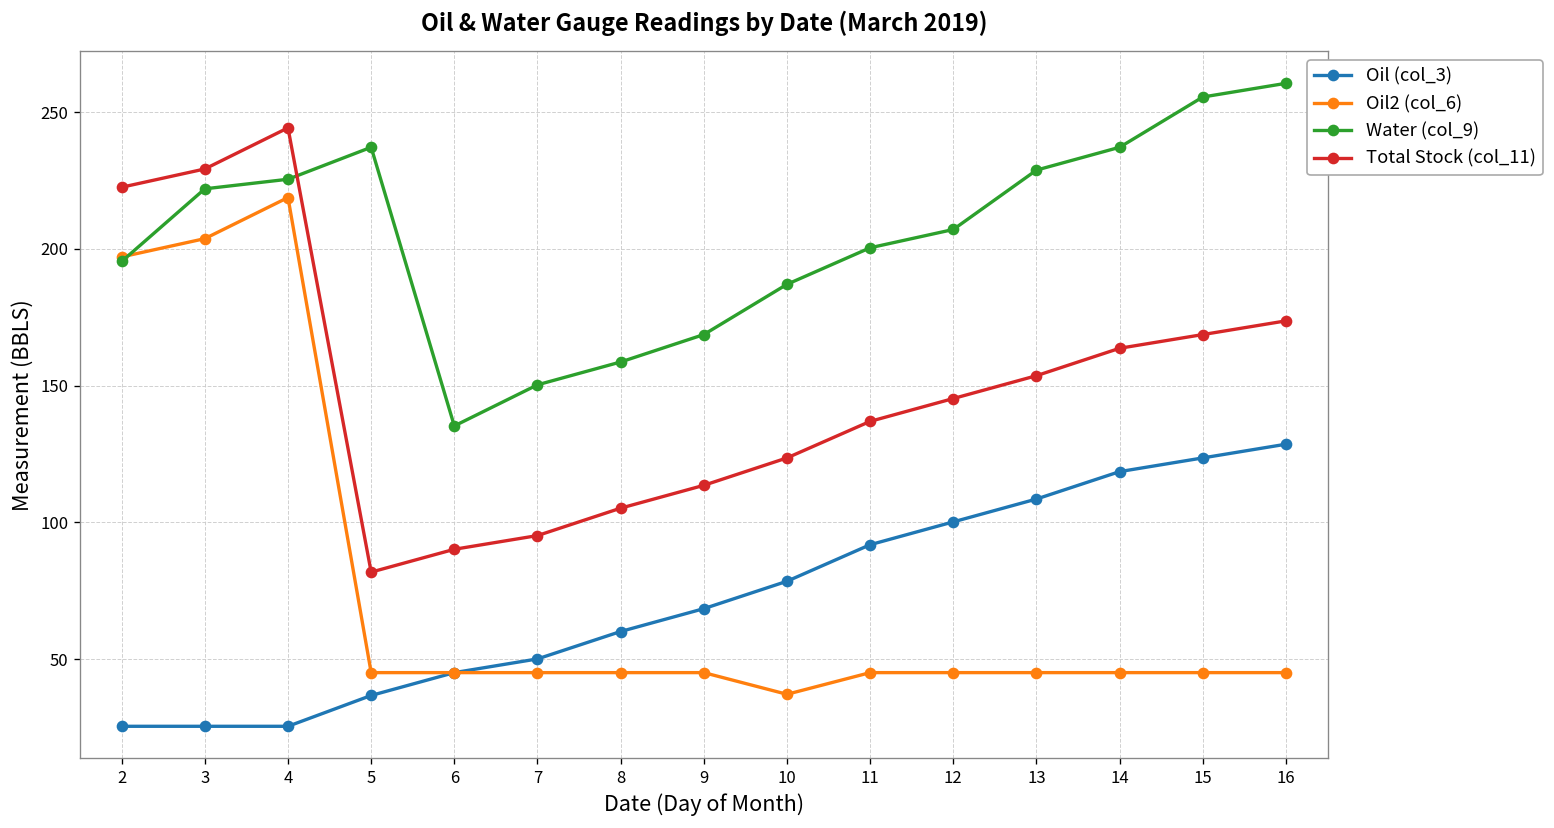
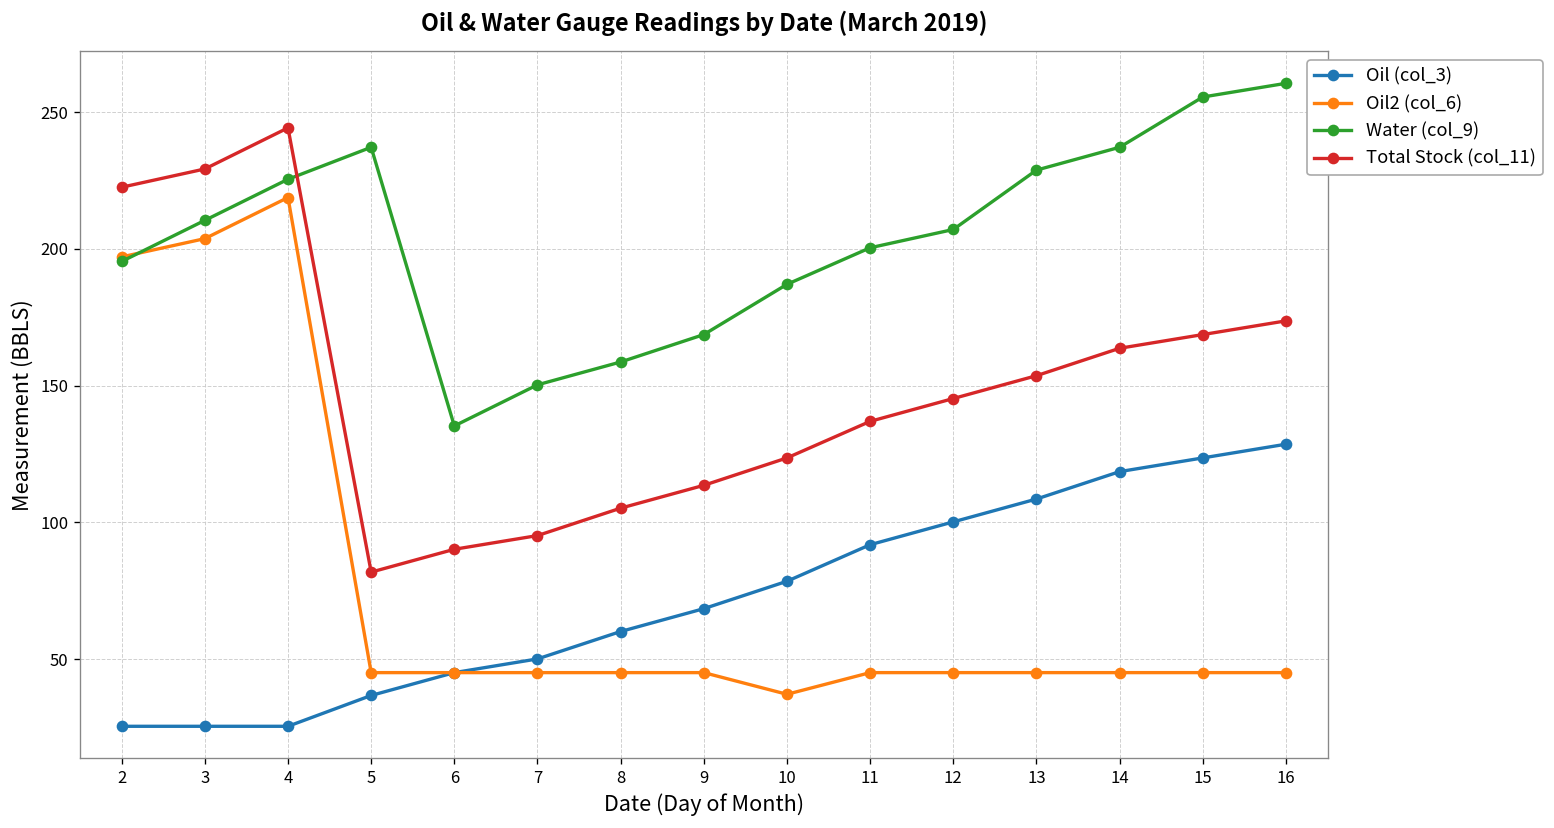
  {
    "Oil (col_3)": {
      "2": 25,
      "3": 25,
      "4": 25,
      "5": 37,
      "7": 50,
      "8": 60,
      "9": 68,
      "10": 78,
      "11": 92,
      "12": 100,
      "13": 109,
      "14": 119,
      "15": 124,
      "16": 129
    },
    "Oil2 (col_6)": {
      "2": 197,
      "3": 204,
      "4": 219,
      "5": 45,
      "7": 45,
      "8": 45,
      "9": 45,
      "10": 37,
      "11": 45,
      "12": 45,
      "13": 45,
      "14": 45,
      "15": 45,
      "16": 45
    },
    "Water (col_9)": {
      "2": 195,
-     "3": 222,
+     "3": 210,
      "4": 225,
      "5": 237,
      "6": 135,
      "7": 150,
      "8": 159,
      "9": 169,
      "10": 187,
      "11": 200,
      "12": 207,
      "13": 229,
      "14": 237,
      "15": 256,
      "16": 261
    },
    "Total Stock (col_11)": {
      "2": 223,
      "3": 229,
      "4": 244,
      "5": 82,
      "6": 90,
      "7": 95,
      "8": 105,
      "9": 114,
      "10": 124,
      "11": 137,
      "12": 145,
      "13": 154,
      "14": 164,
      "15": 169,
      "16": 174
    }
  }
